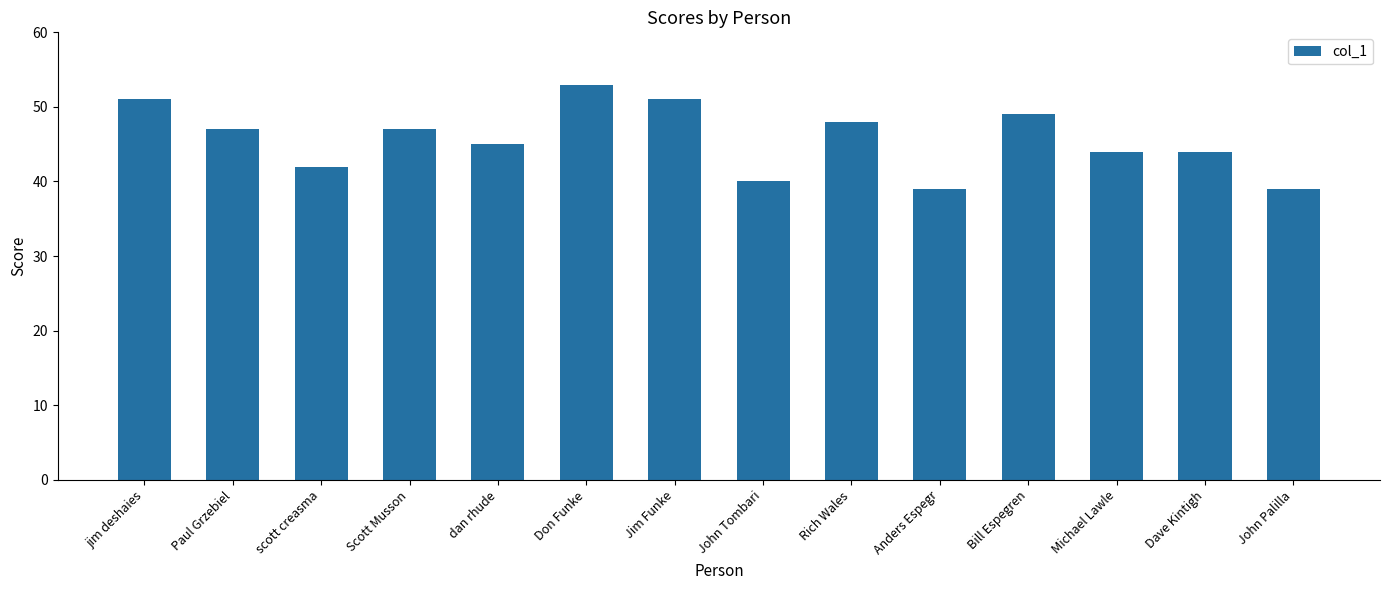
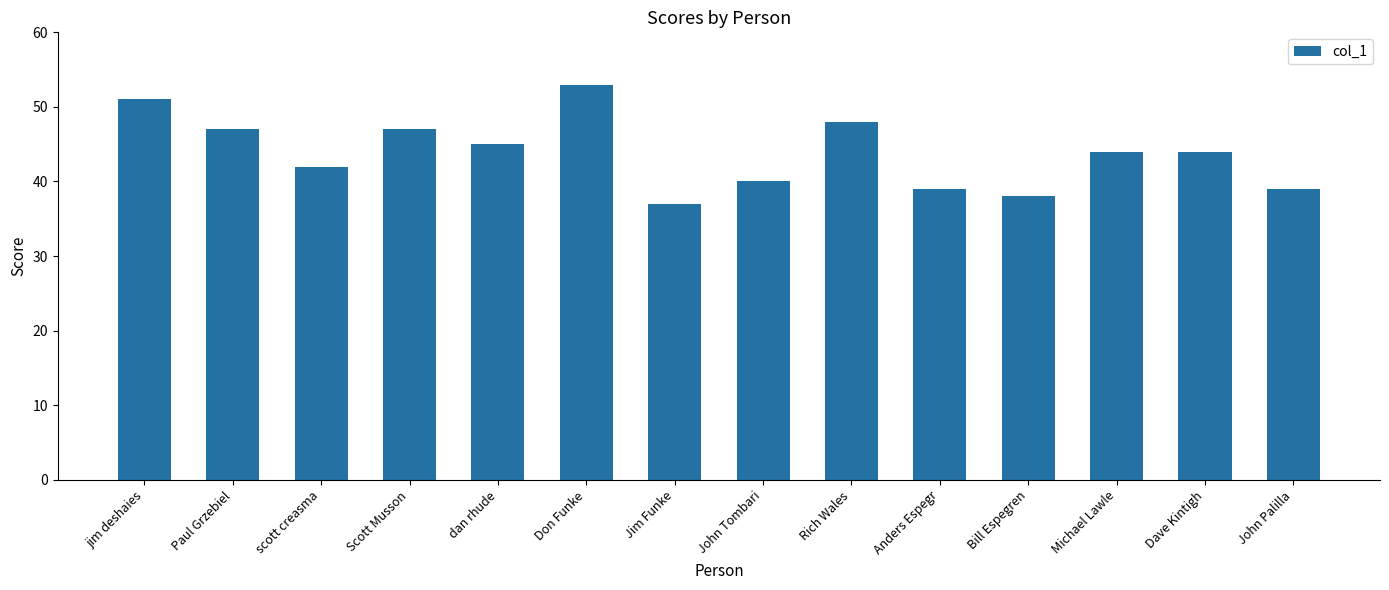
  {
    "jim deshaies": 51,
    "Paul Grzebiel": 47,
    "scott creasma": 42,
    "Scott Musson": 47,
    "dan rhude": 45,
    "Don Funke": 53,
-   "Jim Funke": 51,
+   "Jim Funke": 37,
    "John Tombari": 40,
    "Rich Wales": 48,
    "Anders Espegr": 39,
-   "Bill Espegren": 49,
+   "Bill Espegren": 38,
    "Michael Lawle": 44,
    "Dave Kintigh": 44,
    "John Palilla": 39
  }
